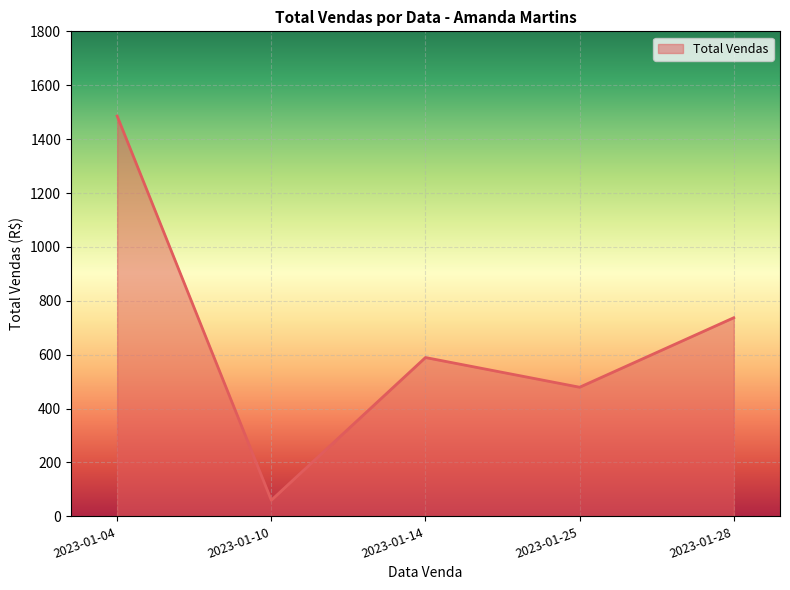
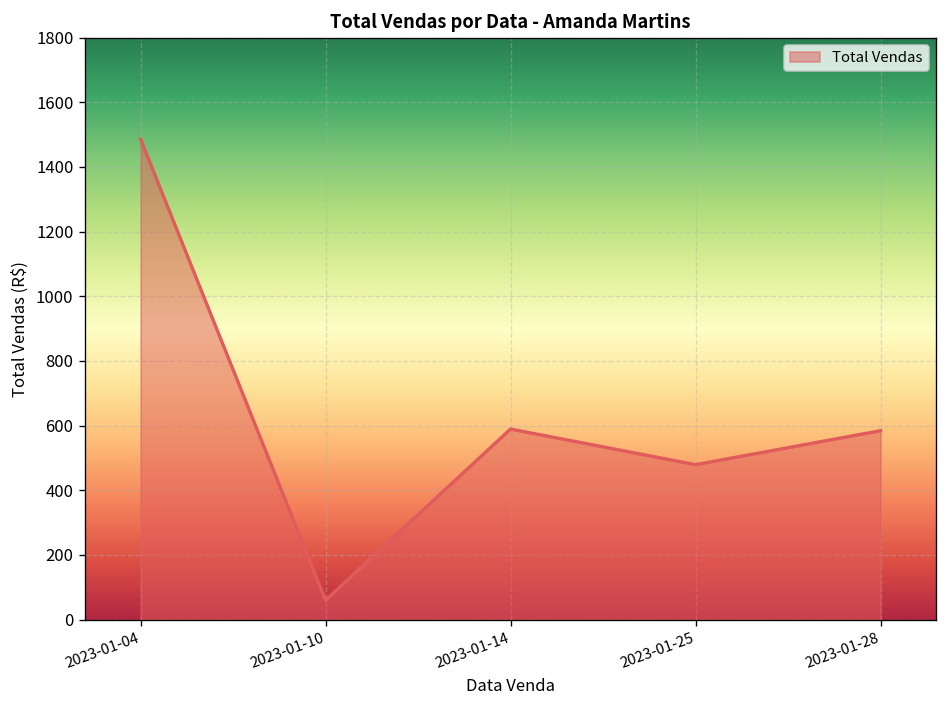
  {
    "2023-01-04": 1490,
    "2023-01-10": 60,
    "2023-01-14": 590,
    "2023-01-25": 480,
-   "2023-01-28": 740
+   "2023-01-28": 580
  }
